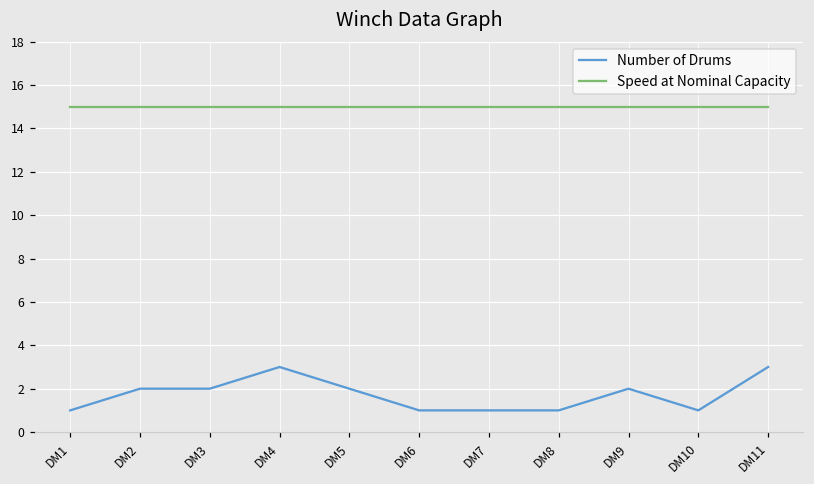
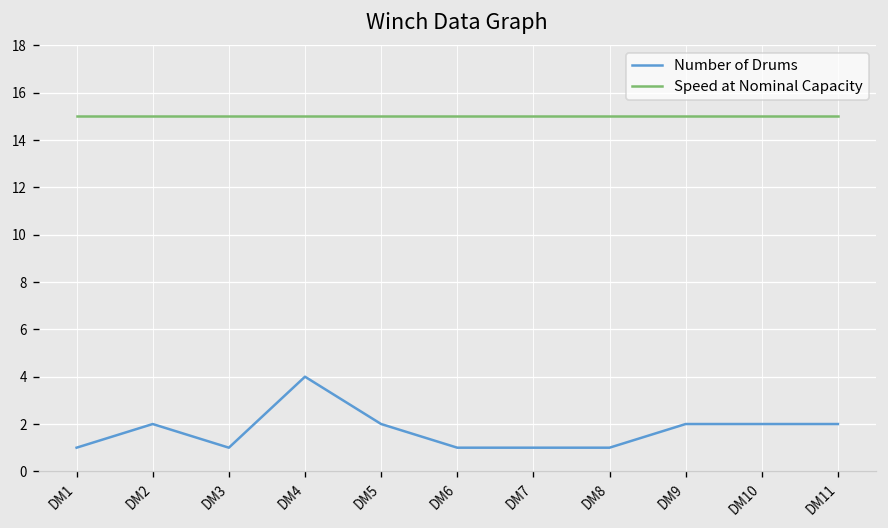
  {
    "Number of Drums": {
      "DM1": 1,
      "DM2": 2,
-     "DM3": 2,
-     "DM4": 3,
+     "DM3": 1,
+     "DM4": 4,
      "DM5": 2,
      "DM6": 1,
      "DM7": 1,
      "DM8": 1,
      "DM9": 2,
-     "DM10": 1,
-     "DM11": 3
+     "DM10": 2,
+     "DM11": 2
    },
    "Speed at Nominal Capacity": {
      "DM1": 15,
      "DM2": 15,
      "DM3": 15,
      "DM4": 15,
      "DM5": 15,
      "DM6": 15,
      "DM7": 15,
      "DM8": 15,
      "DM9": 15,
      "DM10": 15,
      "DM11": 15
    }
  }
